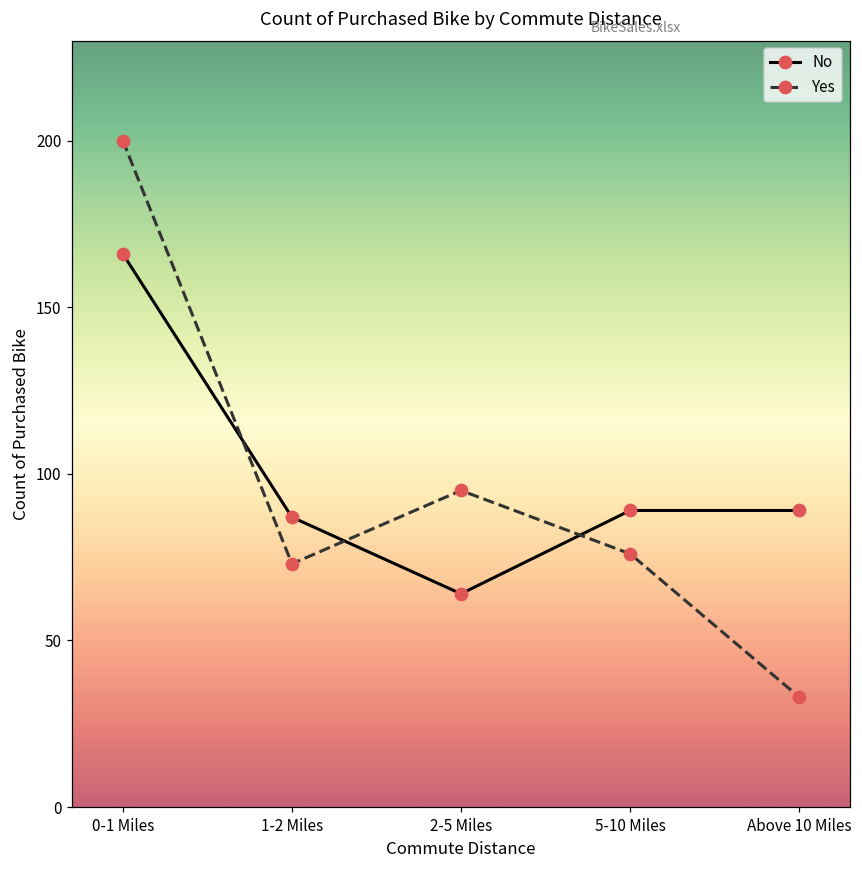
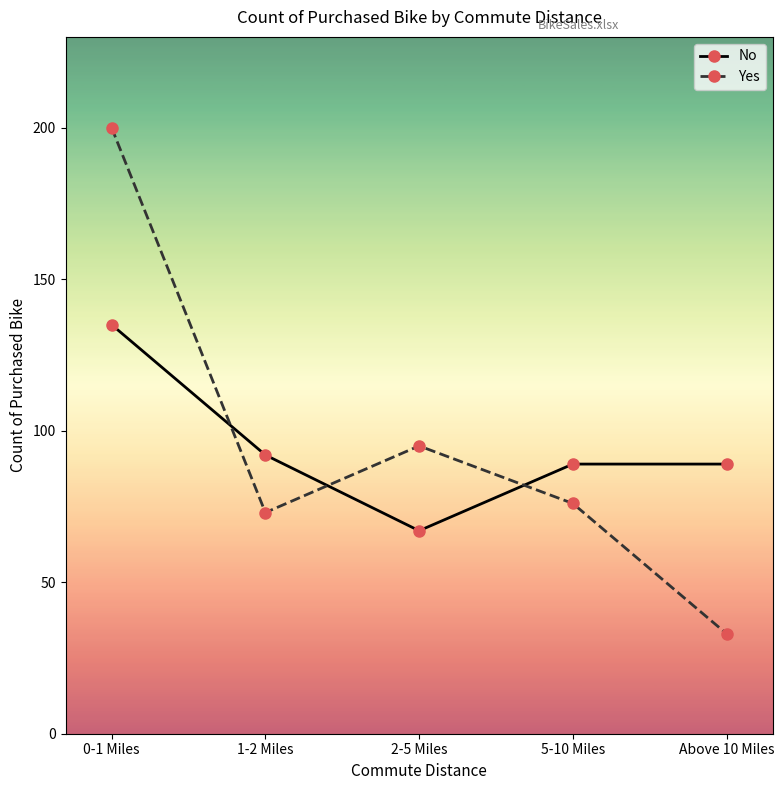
  {
    "No": {
-     "0-1 Miles": 166,
-     "1-2 Miles": 87,
-     "2-5 Miles": 64,
+     "0-1 Miles": 135,
+     "1-2 Miles": 92,
+     "2-5 Miles": 67,
      "5-10 Miles": 89,
      "Above 10 Miles": 89
    },
    "Yes": {
      "0-1 Miles": 200,
      "1-2 Miles": 73,
      "2-5 Miles": 95,
      "5-10 Miles": 76,
      "Above 10 Miles": 33
    }
  }
